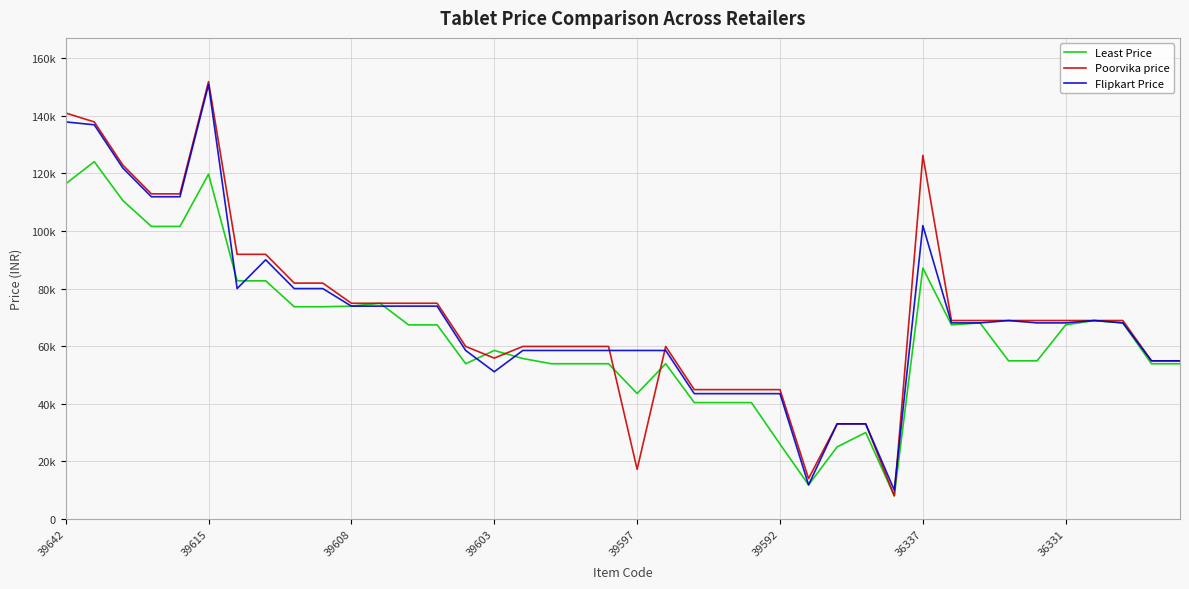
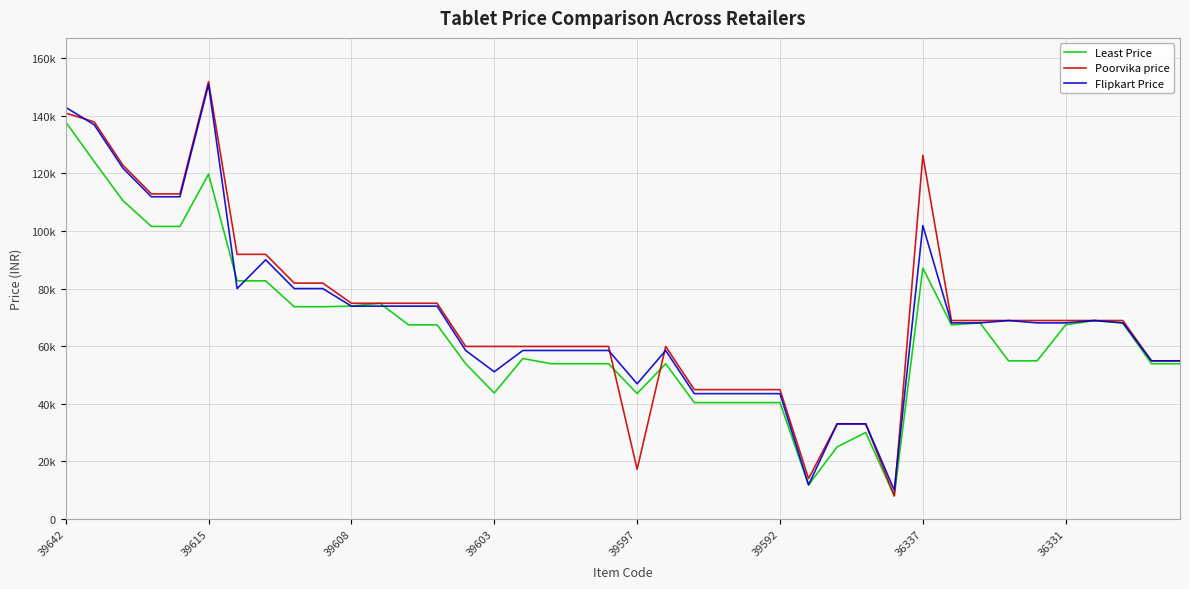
  {
    "Least Price": {
-     "39642": 116000,
+     "39642": 138000,
      "39615": 120000,
-     "39603": 59000,
+     "39603": 44000,
      "39597": 44000,
-     "39592": 26000,
+     "39592": 40000,
      "36337": 87000
    },
    "Poorvika price": {
      "39642": 141000,
      "39615": 152000,
      "39608": 75000,
-     "39603": 56000,
+     "39603": 60000,
      "39597": 17000,
      "39592": 45000,
      "36337": 126000
    },
    "Flipkart Price": {
-     "39642": 138000,
+     "39642": 143000,
      "39615": 151000,
      "39603": 51000,
-     "39597": 59000,
+     "39597": 47000,
      "39592": 44000,
      "36337": 102000
    }
  }
